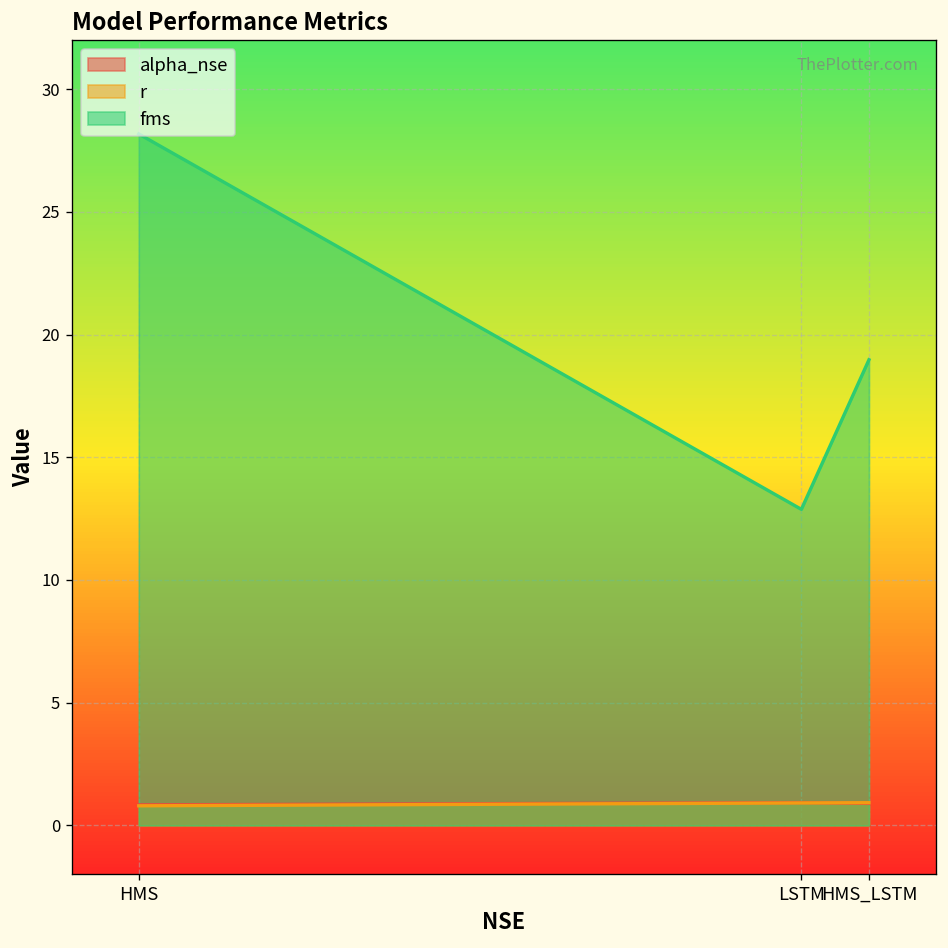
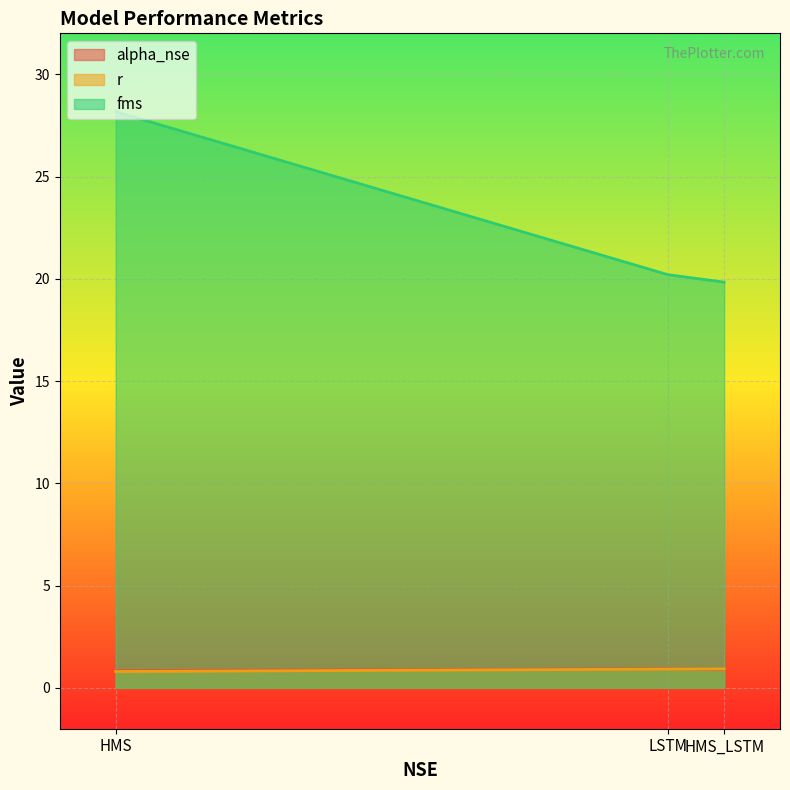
  {
    "fms": {
-     "LSTM": 12.9,
-     "HMS_LSTM": 19.0
+     "LSTM": 20.2,
+     "HMS_LSTM": 19.8
    }
  }
